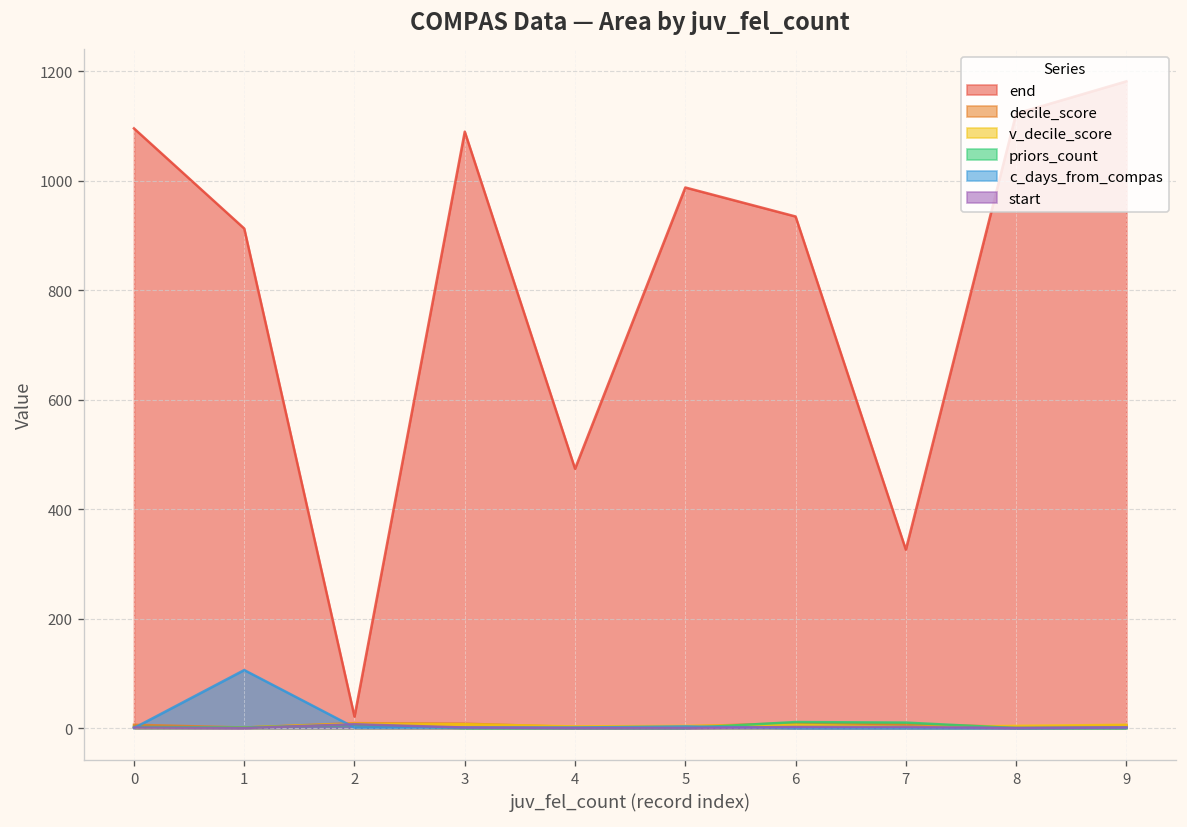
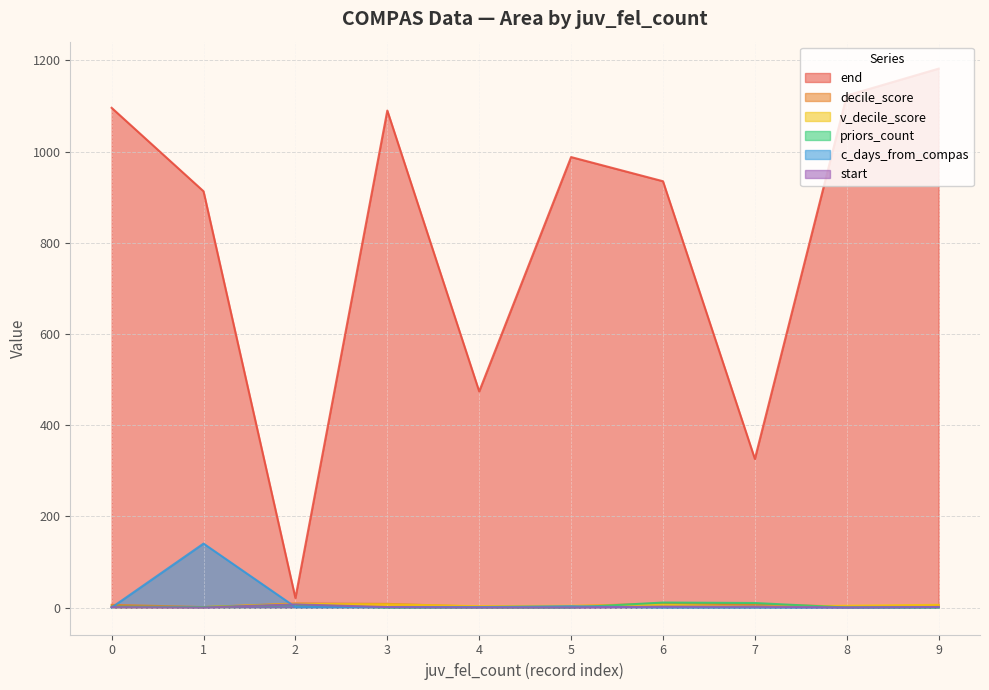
  {
    "c_days_from_compas": {
-     "1": 110
+     "1": 140
    }
  }
